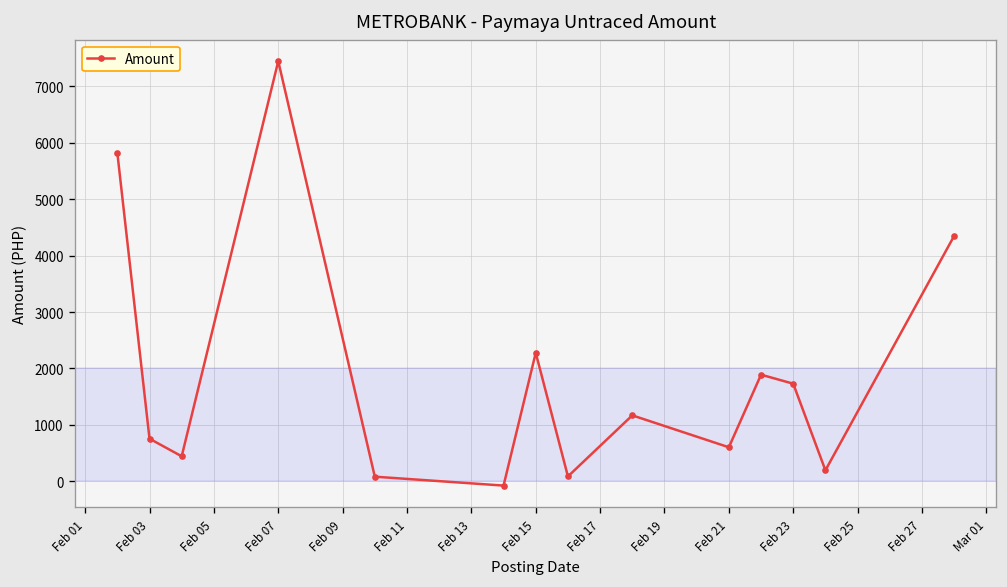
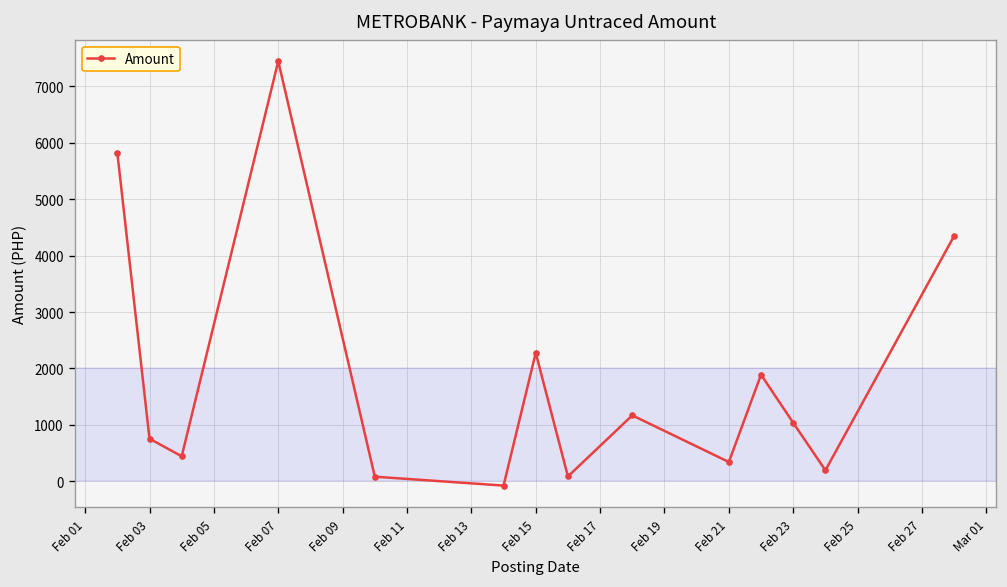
  {
    "Feb 03": 800,
    "Feb 07": 7400,
    "Feb 15": 2300,
-   "Feb 21": 600,
-   "Feb 23": 1700
+   "Feb 21": 300,
+   "Feb 23": 1000
  }
